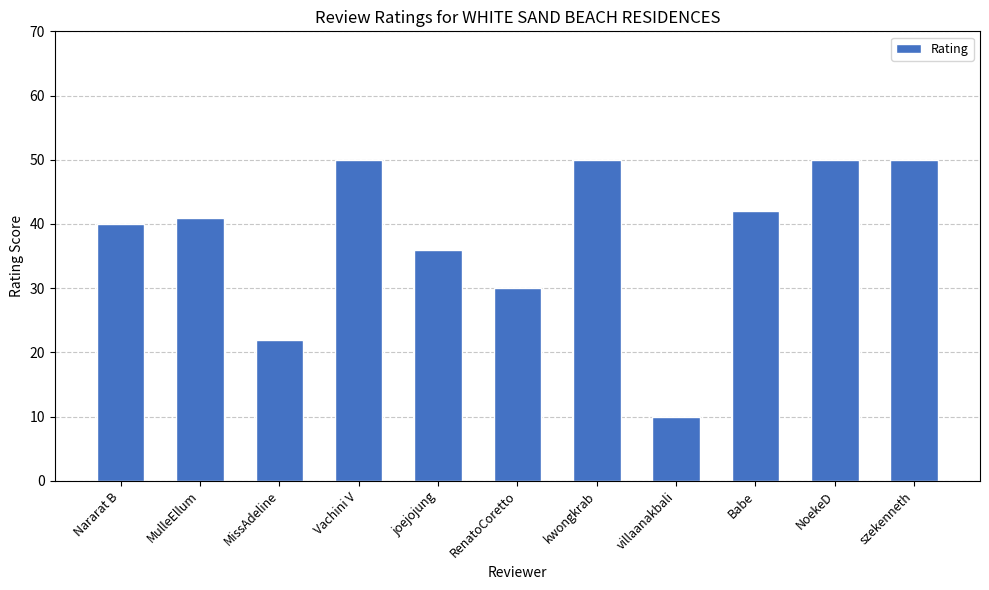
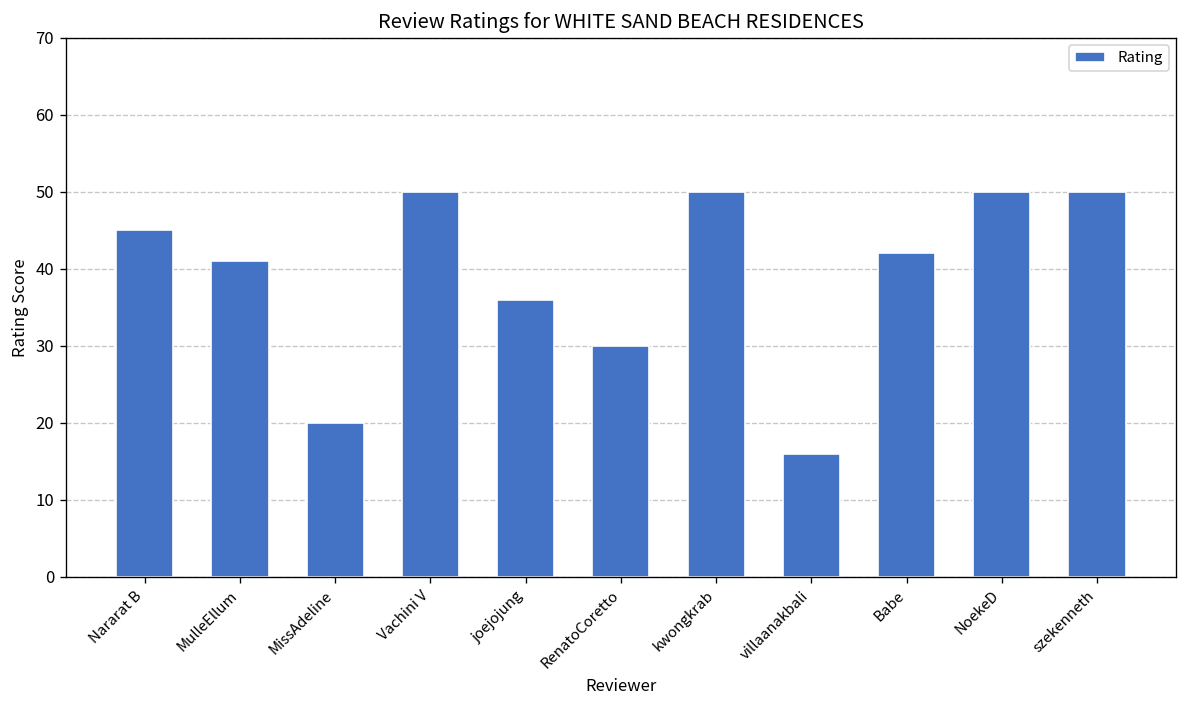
  {
-   "Nararat B": 40,
+   "Nararat B": 45,
    "MulleEllum": 41,
-   "MissAdeline": 22,
+   "MissAdeline": 20,
    "Vachini V": 50,
    "joejojung": 36,
    "RenatoCoretto": 30,
    "kwongkrab": 50,
-   "villaanakbali": 10,
+   "villaanakbali": 16,
    "Babe": 42,
    "NoekeD": 50,
    "szekenneth": 50
  }
